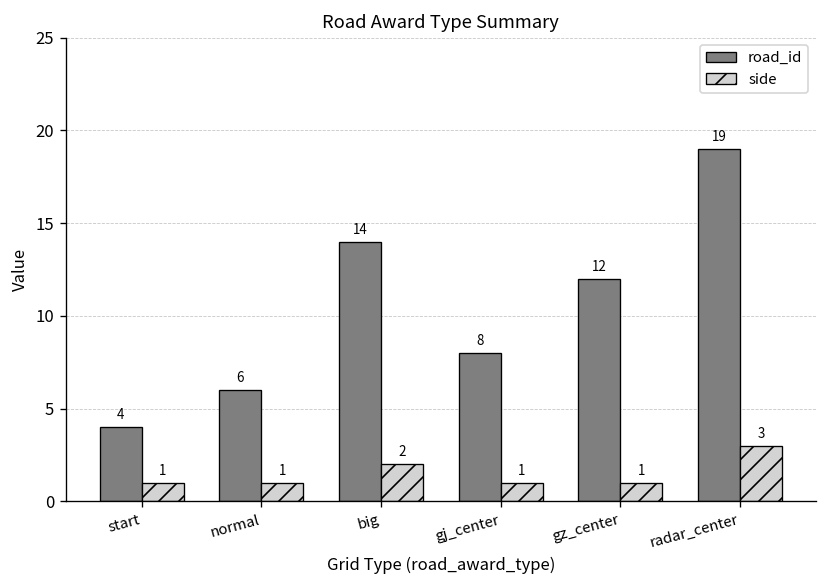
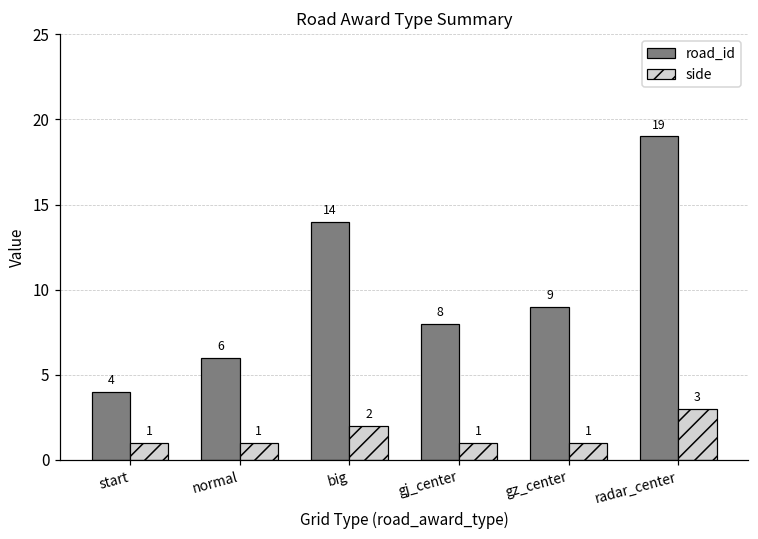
  {
    "road_id": {
      "start": 4,
      "normal": 6,
      "big": 14,
      "gj_center": 8,
-     "gz_center": 12,
+     "gz_center": 9,
      "radar_center": 19
    },
    "side": {
      "start": 1,
      "normal": 1,
      "big": 2,
      "gj_center": 1,
      "gz_center": 1,
      "radar_center": 3
    }
  }
